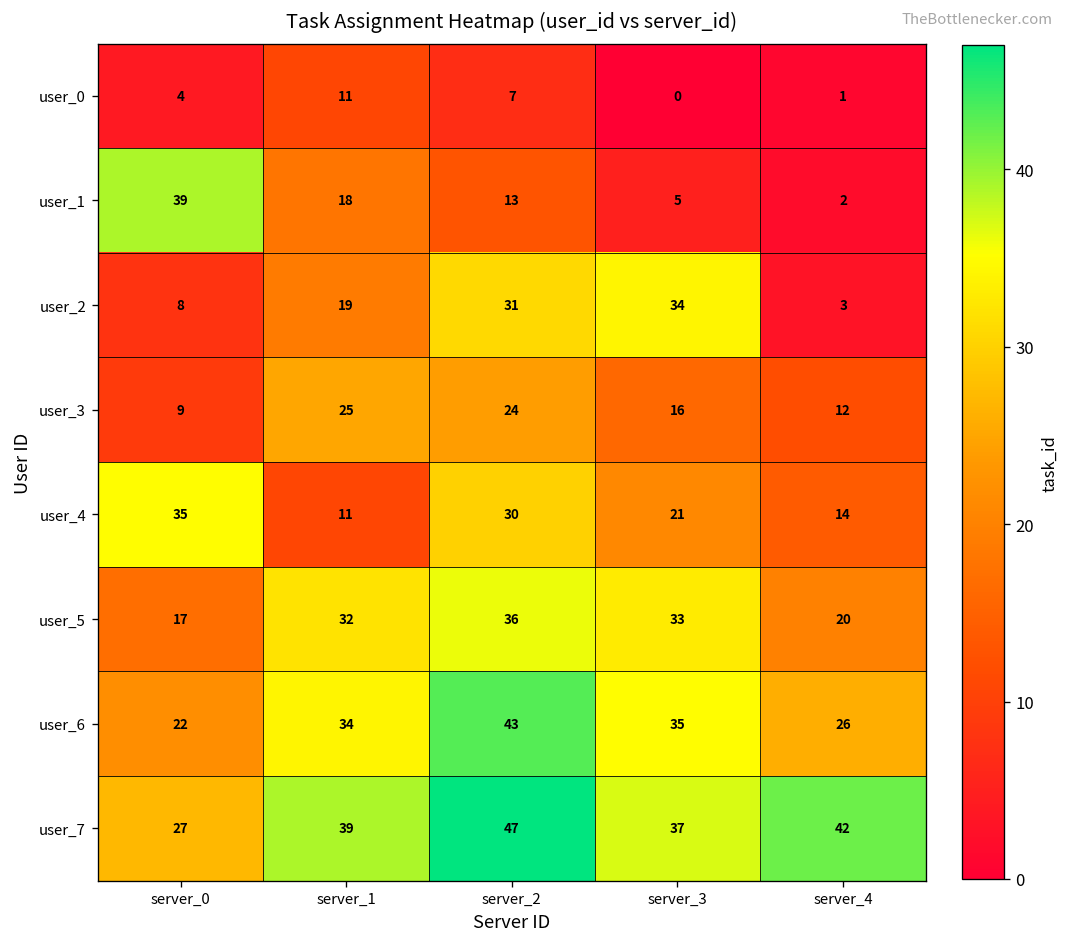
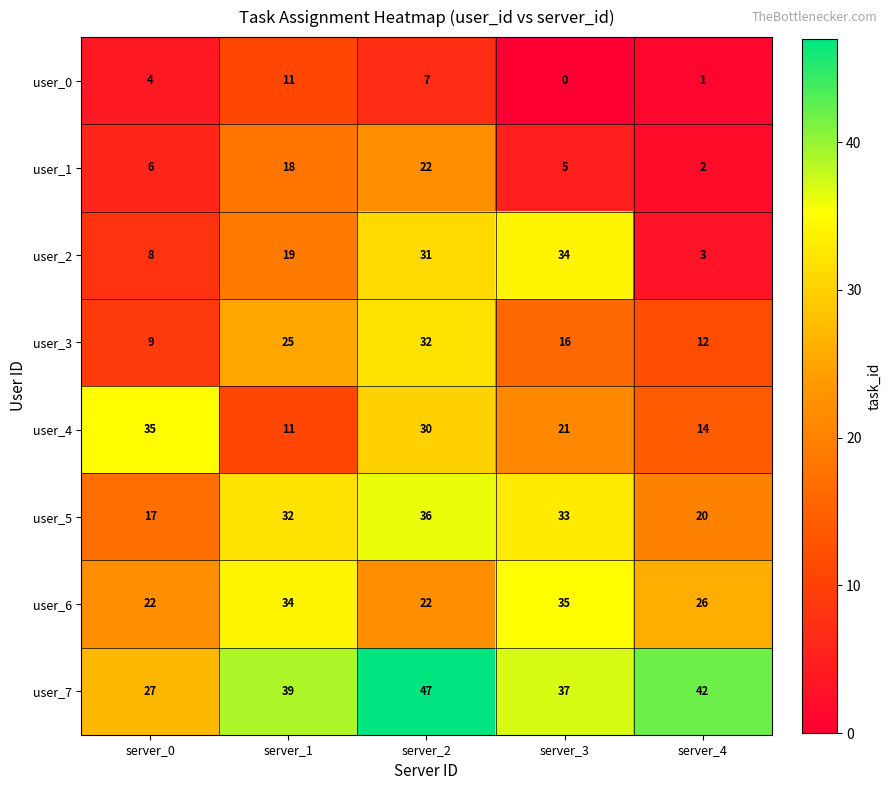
  {
    "user_0": {
      "server_0": 4,
      "server_1": 11,
      "server_2": 7,
      "server_3": 0,
      "server_4": 1
    },
    "user_1": {
-     "server_0": 39,
+     "server_0": 6,
      "server_1": 18,
-     "server_2": 13,
+     "server_2": 22,
      "server_3": 5,
      "server_4": 2
    },
    "user_2": {
      "server_0": 8,
      "server_1": 19,
      "server_2": 31,
      "server_3": 34,
      "server_4": 3
    },
    "user_3": {
      "server_0": 9,
      "server_1": 25,
-     "server_2": 24,
+     "server_2": 32,
      "server_3": 16,
      "server_4": 12
    },
    "user_4": {
      "server_0": 35,
      "server_1": 11,
      "server_2": 30,
      "server_3": 21,
      "server_4": 14
    },
    "user_5": {
      "server_0": 17,
      "server_1": 32,
      "server_2": 36,
      "server_3": 33,
      "server_4": 20
    },
    "user_6": {
      "server_0": 22,
      "server_1": 34,
-     "server_2": 43,
+     "server_2": 22,
      "server_3": 35,
      "server_4": 26
    },
    "user_7": {
      "server_0": 27,
      "server_1": 39,
      "server_2": 47,
      "server_3": 37,
      "server_4": 42
    }
  }
